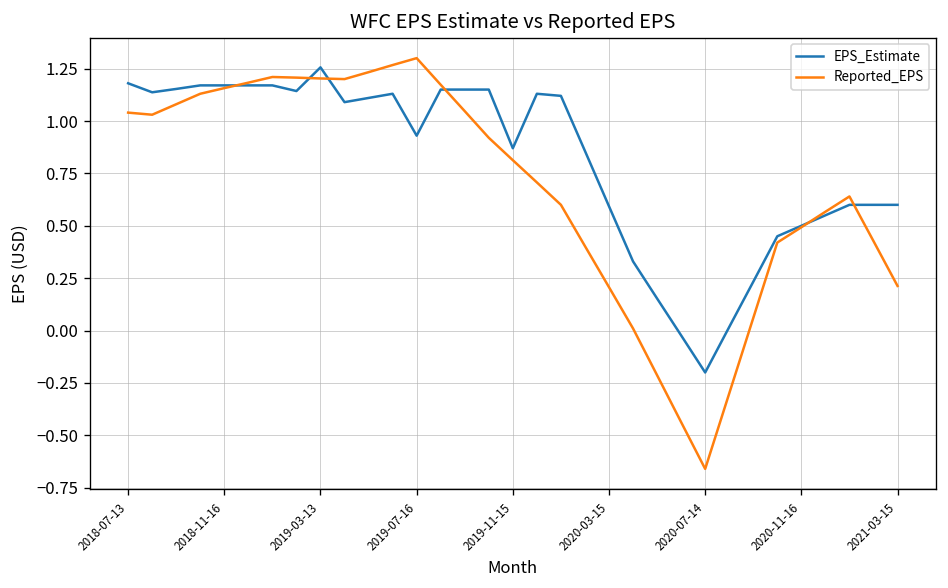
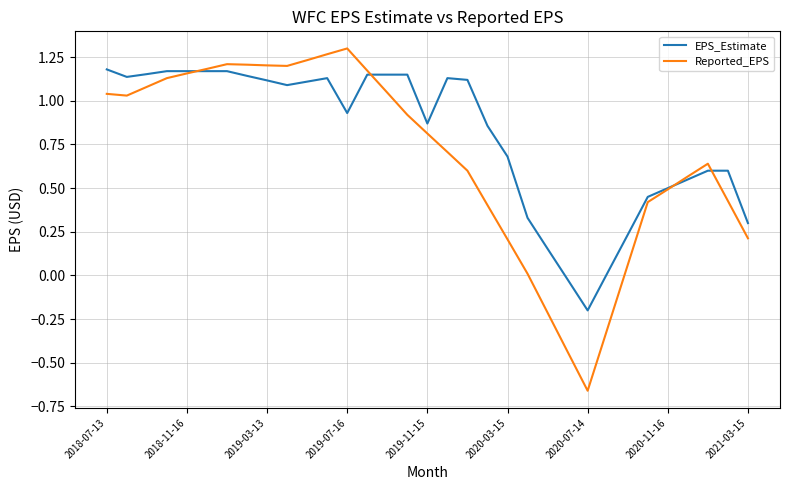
  {
    "EPS_Estimate": {
      "2018-07-13": 1.18,
-     "2019-03-13": 1.26,
+     "2019-03-13": 1.12,
      "2019-07-16": 0.93,
      "2019-11-15": 0.87,
-     "2020-03-15": 0.59,
+     "2020-03-15": 0.68,
      "2020-07-14": -0.20,
-     "2021-03-15": 0.6
+     "2021-03-15": 0.3
    },
    "Reported_EPS": {
      "2018-07-13": 1.04,
      "2019-03-13": 1.20,
      "2019-07-16": 1.30,
      "2019-11-15": 0.81,
      "2020-03-15": 0.21,
      "2020-07-14": -0.66,
      "2021-03-15": 0.21
    }
  }
